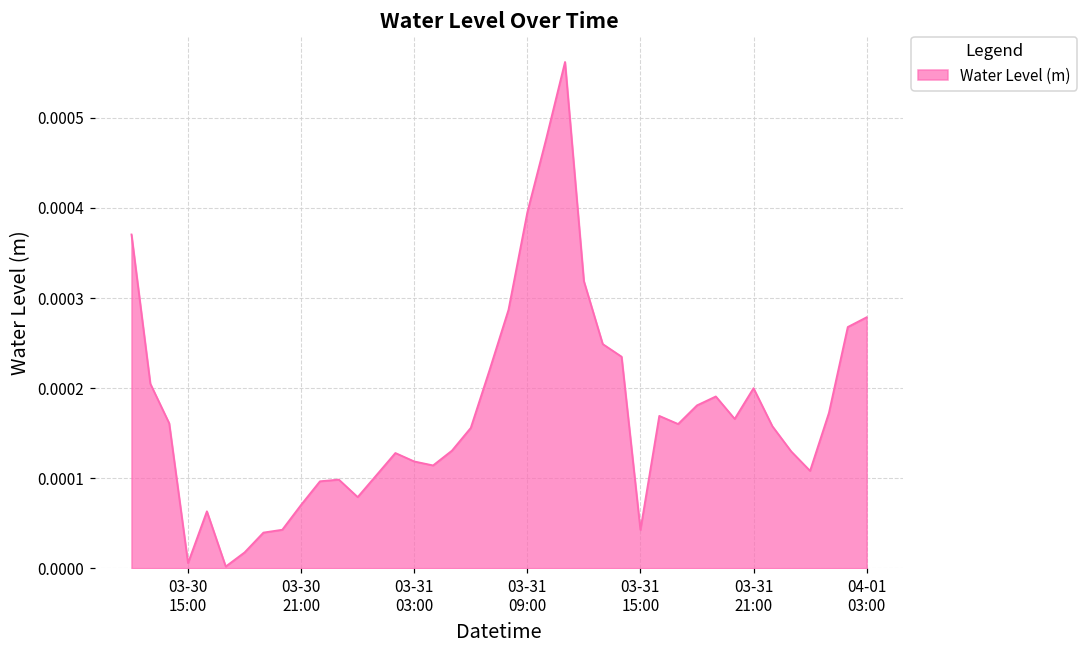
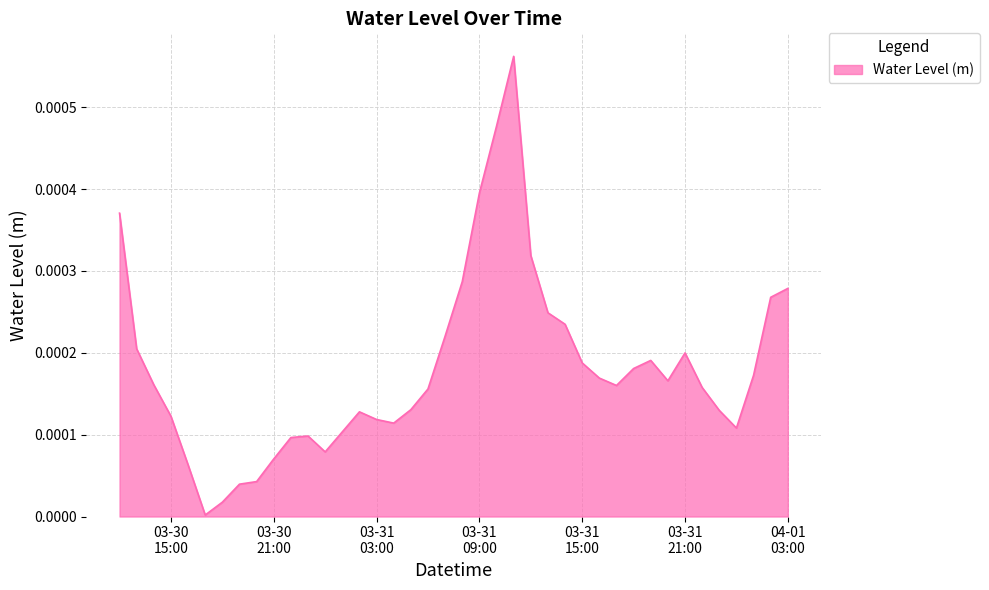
  {
-   "03-30 15:00": 0.00001,
+   "03-30 15:00": 0.00012,
    "03-30 21:00": 0.00007,
    "03-31 03:00": 0.00012,
    "03-31 09:00": 0.00040,
-   "03-31 15:00": 0.00004,
+   "03-31 15:00": 0.00019,
    "03-31 21:00": 0.00020,
    "04-01 03:00": 0.00028
  }
